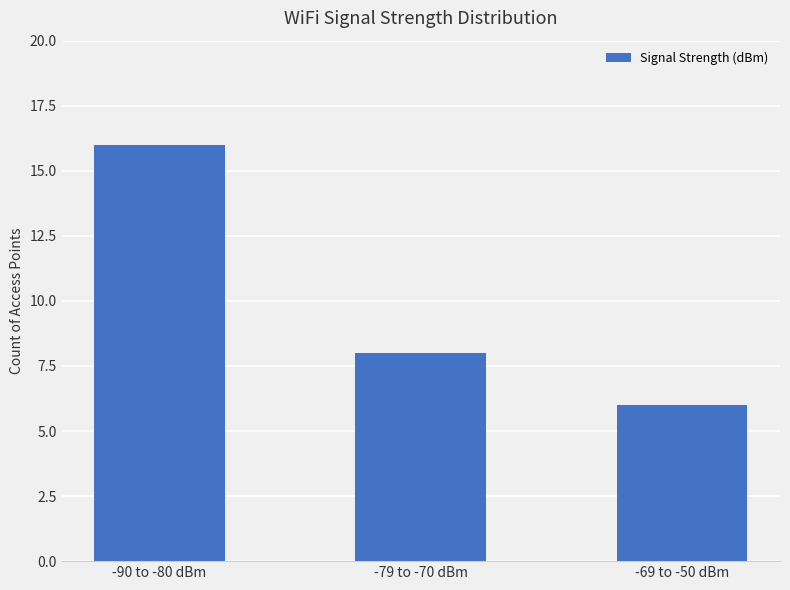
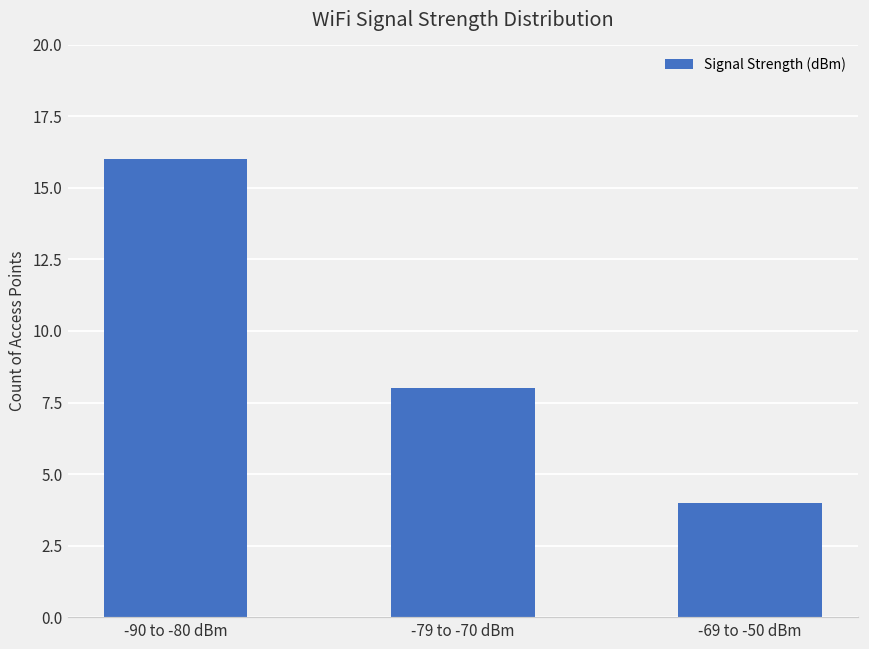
  {
    "-90 to -80 dBm": 16,
    "-79 to -70 dBm": 8,
-   "-69 to -50 dBm": 6
+   "-69 to -50 dBm": 4
  }
